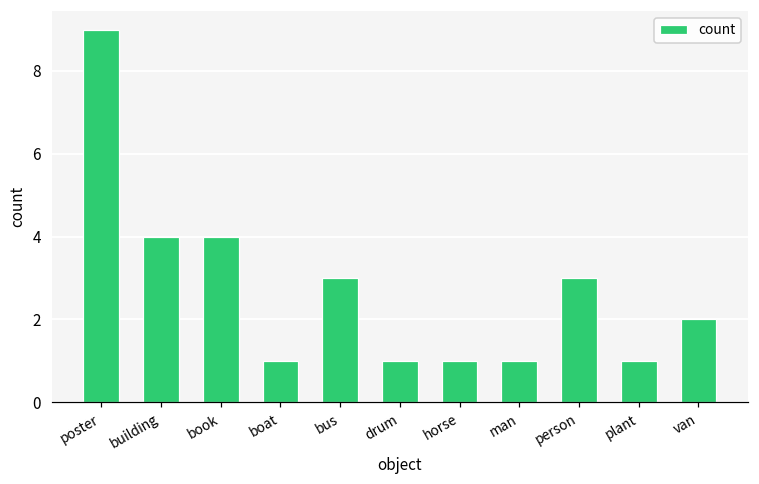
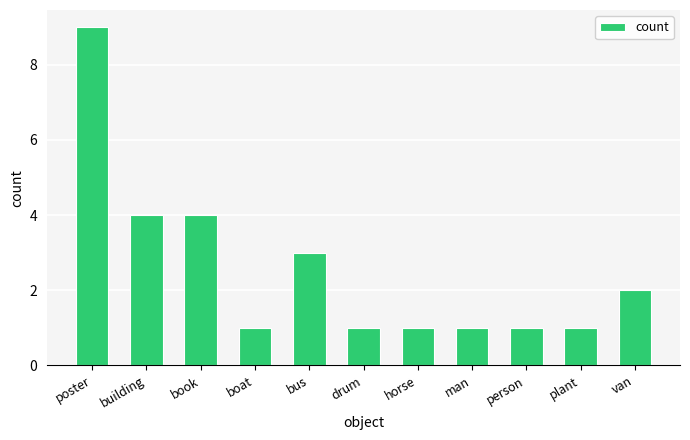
  {
    "poster": 9,
    "building": 4,
    "book": 4,
    "boat": 1,
    "bus": 3,
    "drum": 1,
    "horse": 1,
    "man": 1,
-   "person": 3,
+   "person": 1,
    "plant": 1,
    "van": 2
  }
